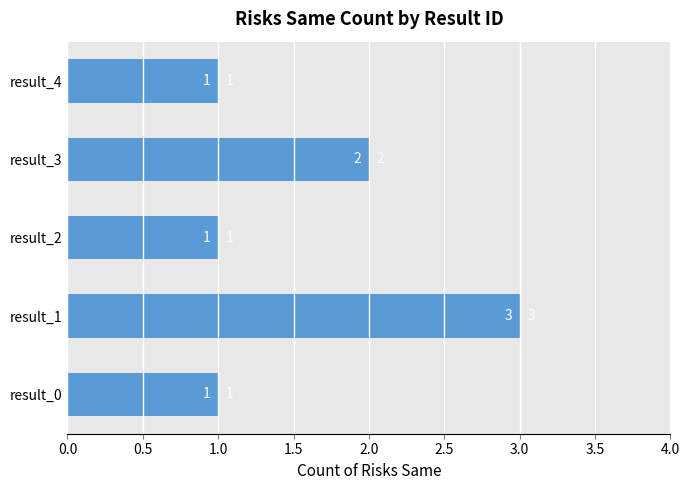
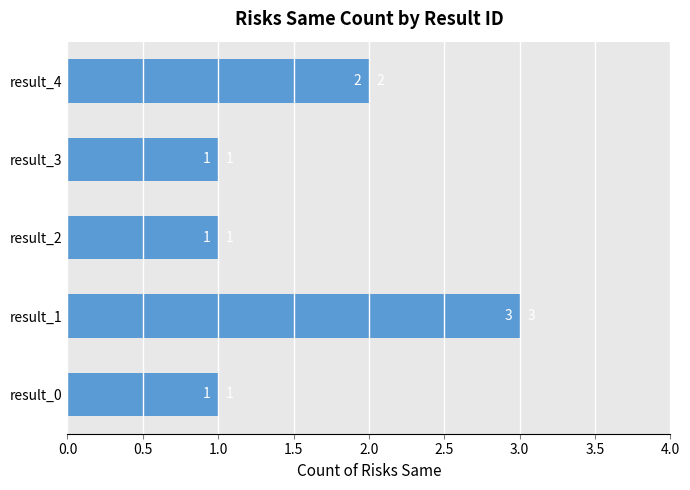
  {
-   "result_4": 1,
-   "result_3": 2,
+   "result_4": 2,
+   "result_3": 1,
    "result_2": 1,
    "result_1": 3,
    "result_0": 1
  }
